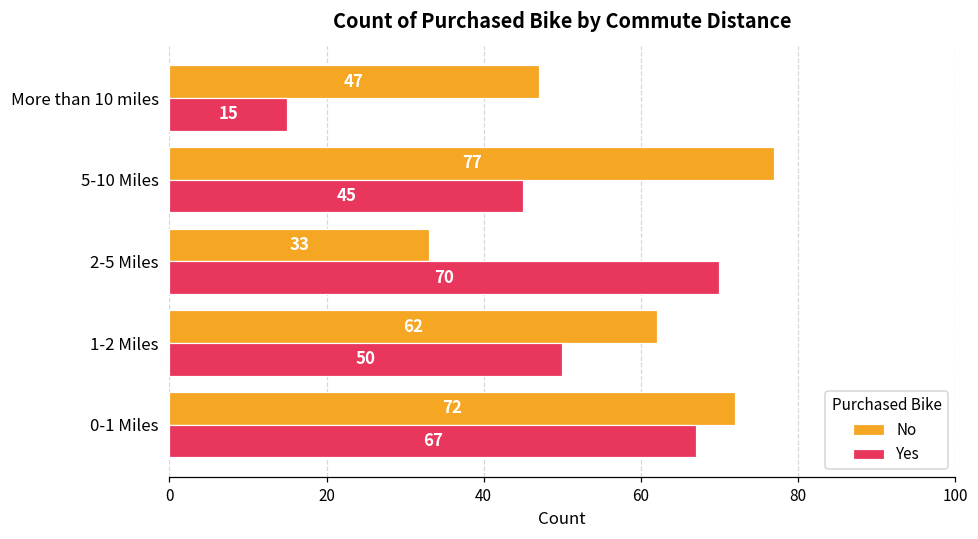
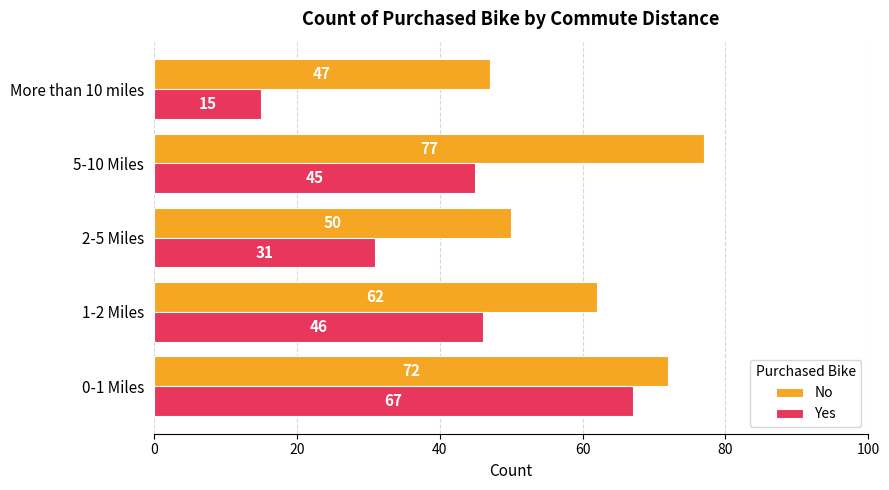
  {
    "No": {
      "More than 10 miles": 47,
      "5-10 Miles": 77,
-     "2-5 Miles": 33,
+     "2-5 Miles": 50,
      "1-2 Miles": 62,
      "0-1 Miles": 72
    },
    "Yes": {
      "More than 10 miles": 15,
      "5-10 Miles": 45,
-     "2-5 Miles": 70,
-     "1-2 Miles": 50,
+     "2-5 Miles": 31,
+     "1-2 Miles": 46,
      "0-1 Miles": 67
    }
  }
